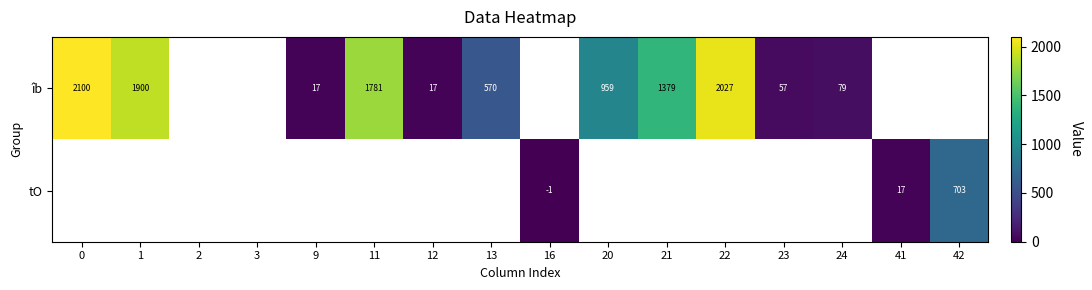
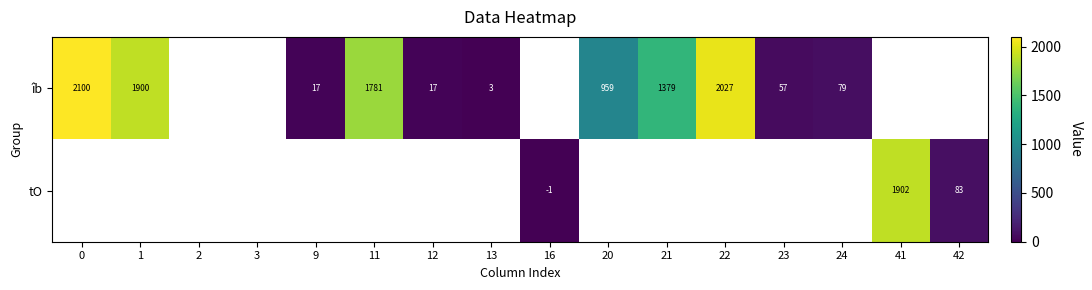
  {
    "îb": {
      "0": 2100,
      "1": 1900,
      "9": 17,
      "11": 1781,
      "12": 17,
-     "13": 570,
+     "13": 3,
      "20": 959,
      "21": 1379,
      "22": 2027,
      "23": 57,
      "24": 79
    },
    "tO": {
      "16": -1,
-     "41": 17,
-     "42": 703
+     "41": 1902,
+     "42": 83
    }
  }
